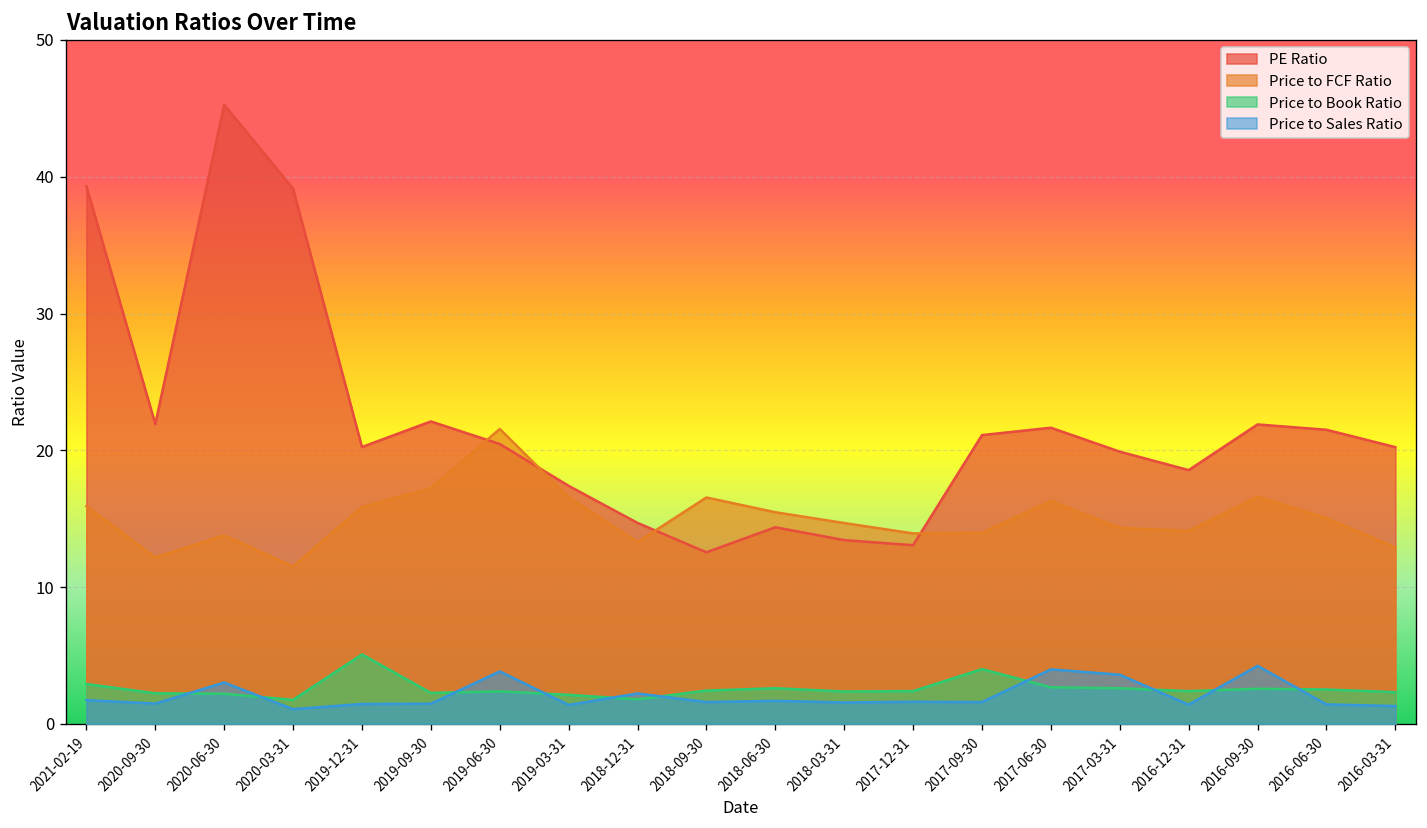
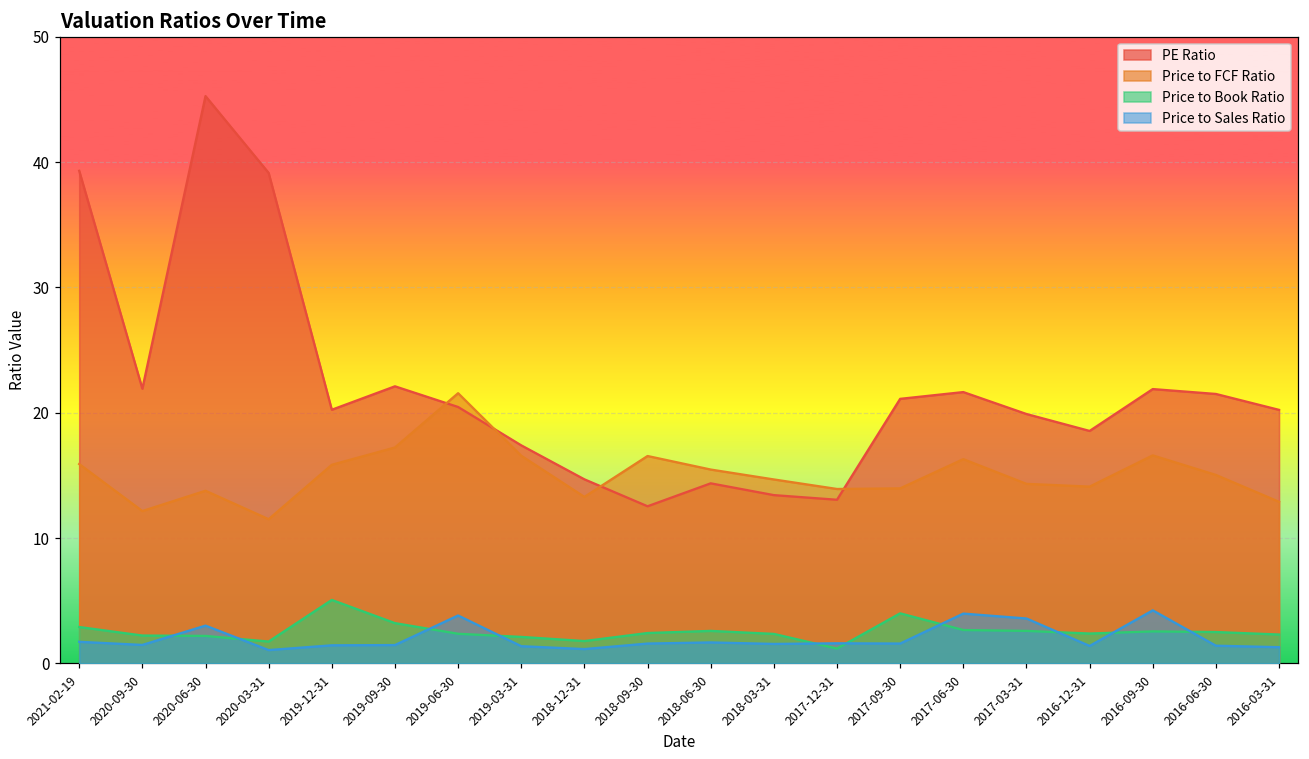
  {
    "Price to Book Ratio": {
      "2021-02-19": 2.9,
      "2020-09-30": 2.2,
      "2020-06-30": 2.2,
      "2020-03-31": 1.8,
      "2019-12-31": 5.1,
-     "2019-09-30": 2.3,
+     "2019-09-30": 3.2,
      "2019-06-30": 2.4,
      "2019-03-31": 2.1,
      "2018-12-31": 1.8,
      "2018-09-30": 2.4,
      "2018-06-30": 2.6,
      "2018-03-31": 2.4,
-     "2017-12-31": 2.4,
+     "2017-12-31": 1.2,
      "2017-09-30": 4.0,
      "2017-06-30": 2.7,
      "2017-03-31": 2.6,
      "2016-12-31": 2.4,
      "2016-09-30": 2.6,
      "2016-06-30": 2.5,
      "2016-03-31": 2.3
    },
    "Price to Sales Ratio": {
      "2021-02-19": 1.7,
      "2020-09-30": 1.5,
      "2020-06-30": 3.0,
      "2020-03-31": 1.1,
      "2019-12-31": 1.5,
      "2019-09-30": 1.5,
      "2019-06-30": 3.8,
      "2019-03-31": 1.4,
-     "2018-12-31": 2.2,
+     "2018-12-31": 1.2,
      "2018-09-30": 1.6,
      "2018-06-30": 1.7,
      "2018-03-31": 1.6,
      "2017-12-31": 1.6,
      "2017-09-30": 1.6,
      "2017-06-30": 4.0,
      "2017-03-31": 3.6,
      "2016-12-31": 1.4,
      "2016-09-30": 4.2,
      "2016-06-30": 1.4,
      "2016-03-31": 1.3
    }
  }
